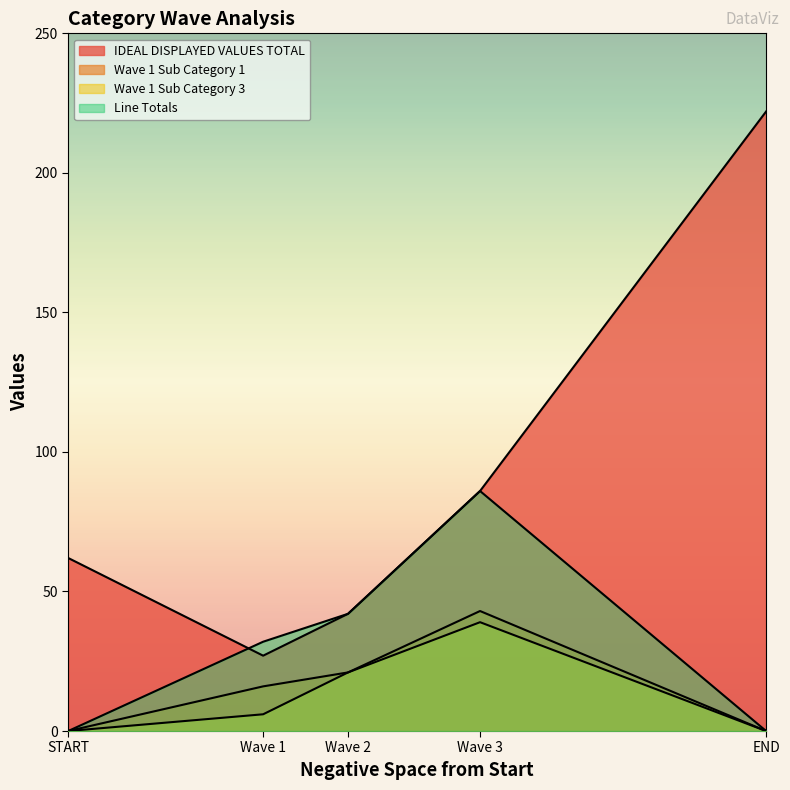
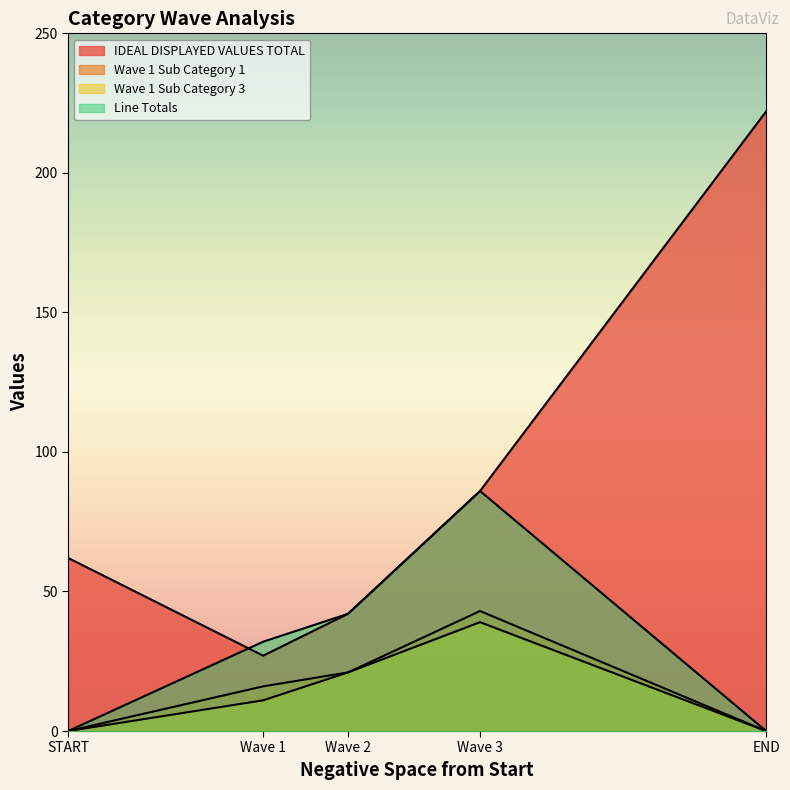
  {
    "Wave 1 Sub Category 3": {
-     "Wave 1": 6,
+     "Wave 1": 11,
      "Wave 3": 39
    },
    "Line Totals": {
      "Wave 1": 32
    }
  }
